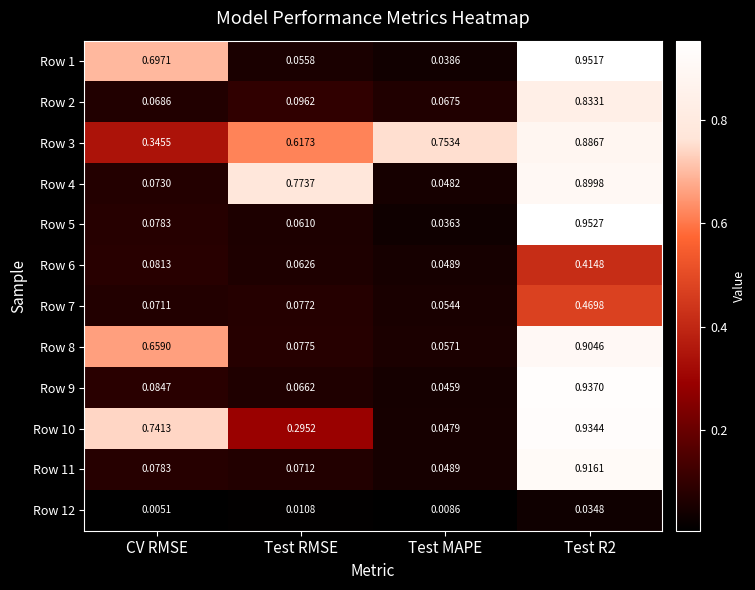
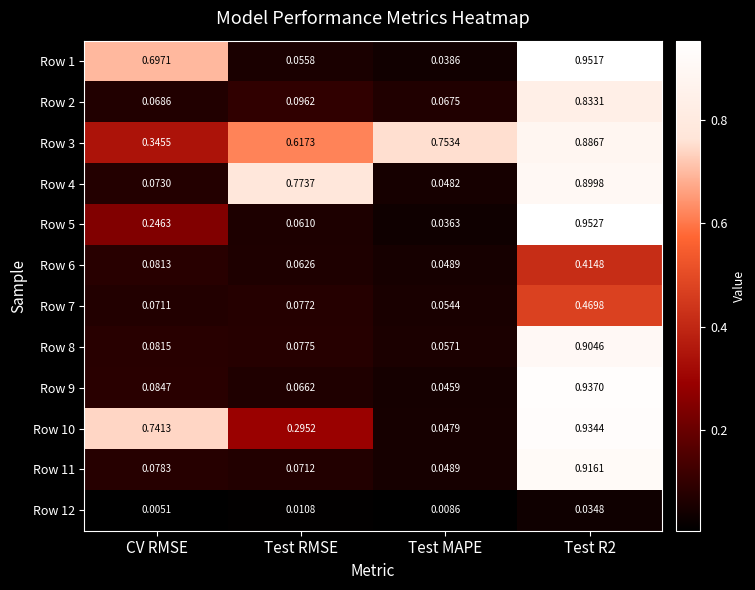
  {
    "Row 1": {
      "CV RMSE": 0.6971,
      "Test RMSE": 0.0558,
      "Test MAPE": 0.0386,
      "Test R2": 0.9517
    },
    "Row 2": {
      "CV RMSE": 0.0686,
      "Test RMSE": 0.0962,
      "Test MAPE": 0.0675,
      "Test R2": 0.8331
    },
    "Row 3": {
      "CV RMSE": 0.3455,
      "Test RMSE": 0.6173,
      "Test MAPE": 0.7534,
      "Test R2": 0.8867
    },
    "Row 4": {
      "CV RMSE": 0.0730,
      "Test RMSE": 0.7737,
      "Test MAPE": 0.0482,
      "Test R2": 0.8998
    },
    "Row 5": {
-     "CV RMSE": 0.0783,
+     "CV RMSE": 0.2463,
      "Test RMSE": 0.0610,
      "Test MAPE": 0.0363,
      "Test R2": 0.9527
    },
    "Row 6": {
      "CV RMSE": 0.0813,
      "Test RMSE": 0.0626,
      "Test MAPE": 0.0489,
      "Test R2": 0.4148
    },
    "Row 7": {
      "CV RMSE": 0.0711,
      "Test RMSE": 0.0772,
      "Test MAPE": 0.0544,
      "Test R2": 0.4698
    },
    "Row 8": {
-     "CV RMSE": 0.6590,
+     "CV RMSE": 0.0815,
      "Test RMSE": 0.0775,
      "Test MAPE": 0.0571,
      "Test R2": 0.9046
    },
    "Row 9": {
      "CV RMSE": 0.0847,
      "Test RMSE": 0.0662,
      "Test MAPE": 0.0459,
      "Test R2": 0.9370
    },
    "Row 10": {
      "CV RMSE": 0.7413,
      "Test RMSE": 0.2952,
      "Test MAPE": 0.0479,
      "Test R2": 0.9344
    },
    "Row 11": {
      "CV RMSE": 0.0783,
      "Test RMSE": 0.0712,
      "Test MAPE": 0.0489,
      "Test R2": 0.9161
    },
    "Row 12": {
      "CV RMSE": 0.0051,
      "Test RMSE": 0.0108,
      "Test MAPE": 0.0086,
      "Test R2": 0.0348
    }
  }
